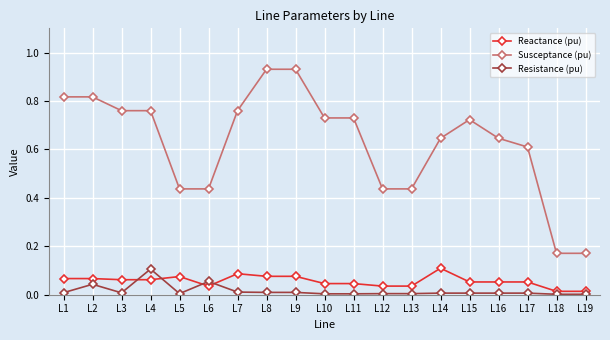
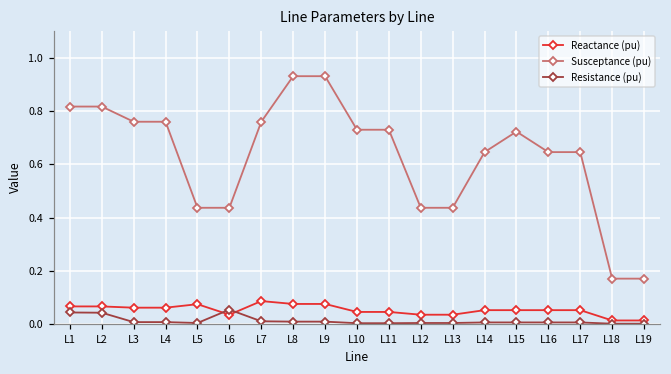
  {
    "Reactance (pu)": {
      "L1": 0.07,
      "L2": 0.07,
      "L3": 0.06,
      "L4": 0.06,
      "L5": 0.08,
      "L6": 0.04,
      "L7": 0.09,
      "L8": 0.08,
      "L9": 0.08,
      "L10": 0.05,
      "L11": 0.05,
      "L12": 0.04,
      "L13": 0.04,
-     "L14": 0.11,
+     "L14": 0.05,
      "L15": 0.05,
      "L16": 0.05,
      "L17": 0.05,
      "L18": 0.01,
      "L19": 0.01
    },
    "Susceptance (pu)": {
      "L1": 0.82,
      "L2": 0.82,
      "L3": 0.76,
      "L4": 0.76,
      "L5": 0.44,
      "L6": 0.44,
      "L7": 0.76,
      "L8": 0.93,
      "L9": 0.93,
      "L10": 0.73,
      "L11": 0.73,
      "L12": 0.44,
      "L13": 0.44,
      "L14": 0.65,
      "L15": 0.72,
      "L16": 0.65,
-     "L17": 0.61,
+     "L17": 0.65,
      "L18": 0.17,
      "L19": 0.17
    },
    "Resistance (pu)": {
-     "L1": 0.01,
+     "L1": 0.04,
      "L2": 0.04,
      "L3": 0.01,
-     "L4": 0.11,
+     "L4": 0.01,
      "L5": 0.00,
      "L6": 0.05,
      "L7": 0.01,
      "L8": 0.01,
      "L9": 0.01,
      "L10": 0.00,
      "L11": 0.00,
      "L12": 0.00,
      "L13": 0.00,
      "L14": 0.01,
      "L15": 0.01,
      "L16": 0.01,
      "L17": 0.01,
      "L18": 0.00,
      "L19": 0.00
    }
  }
